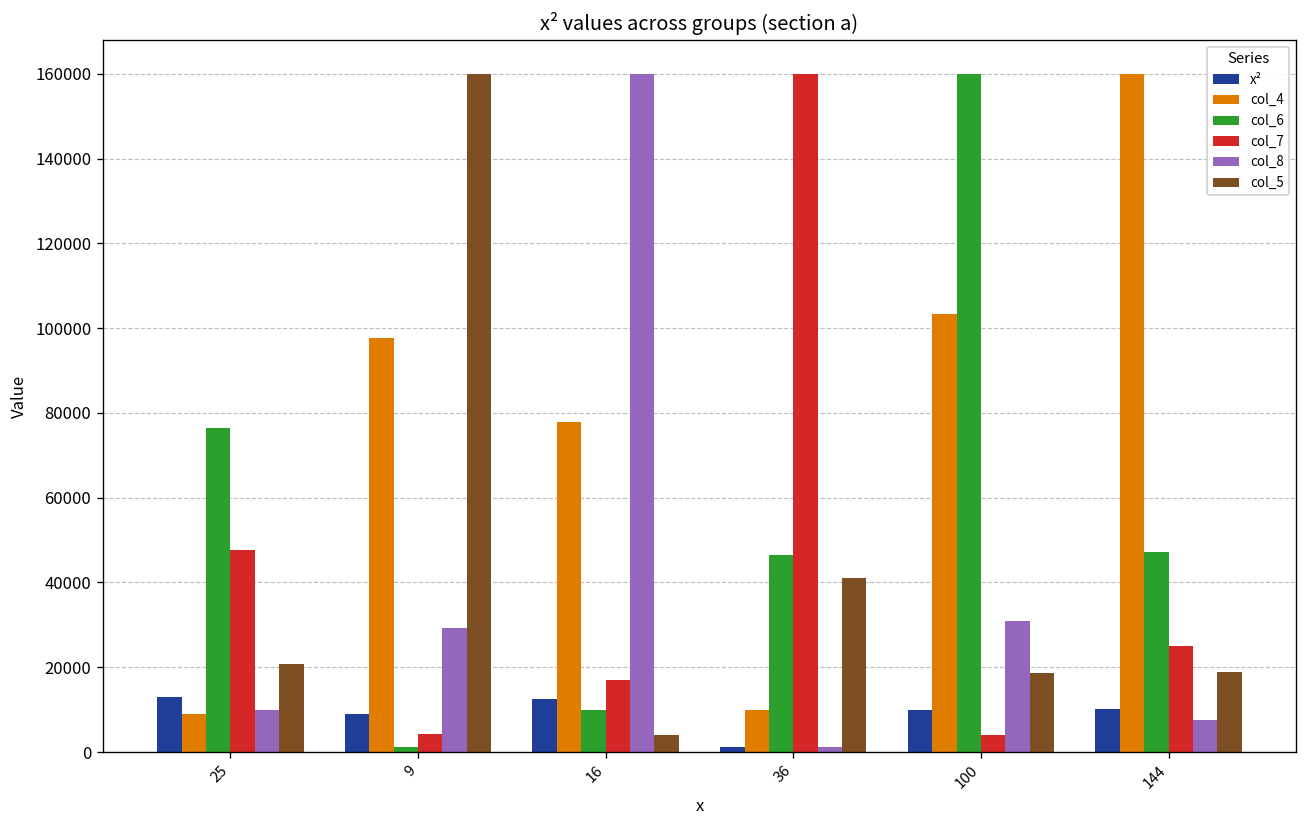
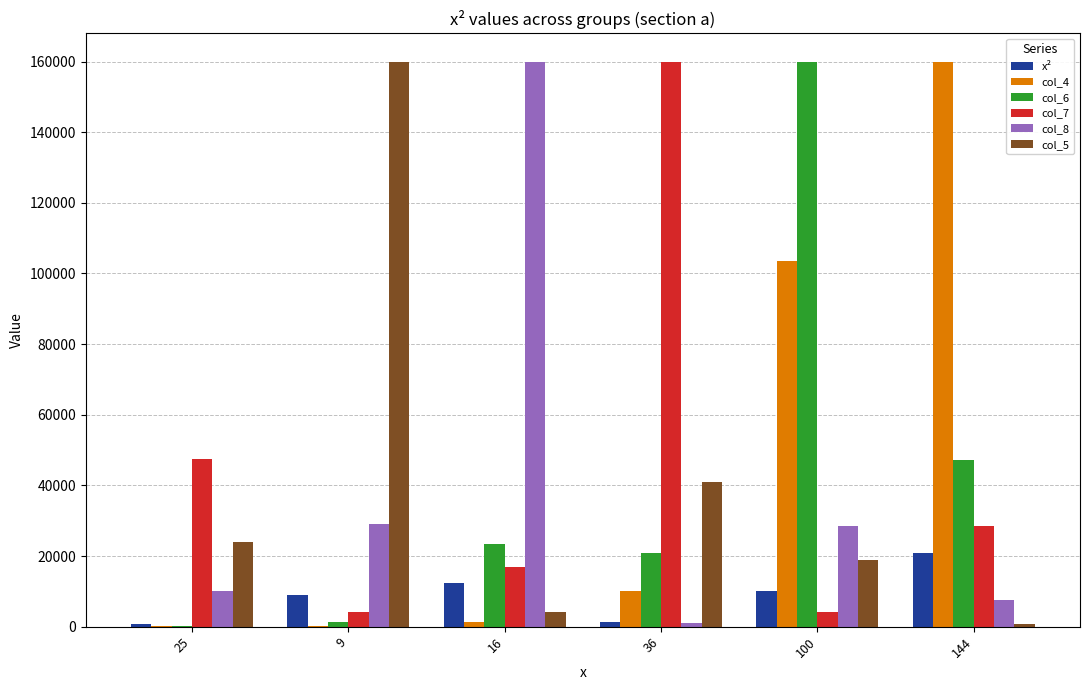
  {
    "x²": {
-     "25": 13000,
+     "25": 1000,
      "9": 9000,
      "16": 12000,
      "36": 1000,
      "100": 10000,
-     "144": 10000
+     "144": 21000
    },
    "col_4": {
-     "25": 9000,
-     "9": 98000,
-     "16": 78000,
+     "25": 0,
+     "9": 0,
+     "16": 1000,
      "36": 10000,
      "100": 103000,
      "144": 160000
    },
    "col_6": {
-     "25": 76000,
+     "25": 0,
      "9": 1000,
-     "16": 10000,
-     "36": 46000,
+     "16": 23000,
+     "36": 21000,
      "100": 160000,
      "144": 47000
    },
    "col_7": {
      "25": 48000,
      "9": 4000,
      "16": 17000,
      "36": 160000,
      "100": 4000,
-     "144": 25000
+     "144": 29000
    },
    "col_8": {
      "25": 10000,
      "9": 29000,
      "16": 160000,
      "36": 1000,
-     "100": 31000,
+     "100": 29000,
      "144": 7000
    },
    "col_5": {
-     "25": 21000,
+     "25": 24000,
      "9": 160000,
      "16": 4000,
      "36": 41000,
      "100": 19000,
-     "144": 19000
+     "144": 1000
    }
  }
